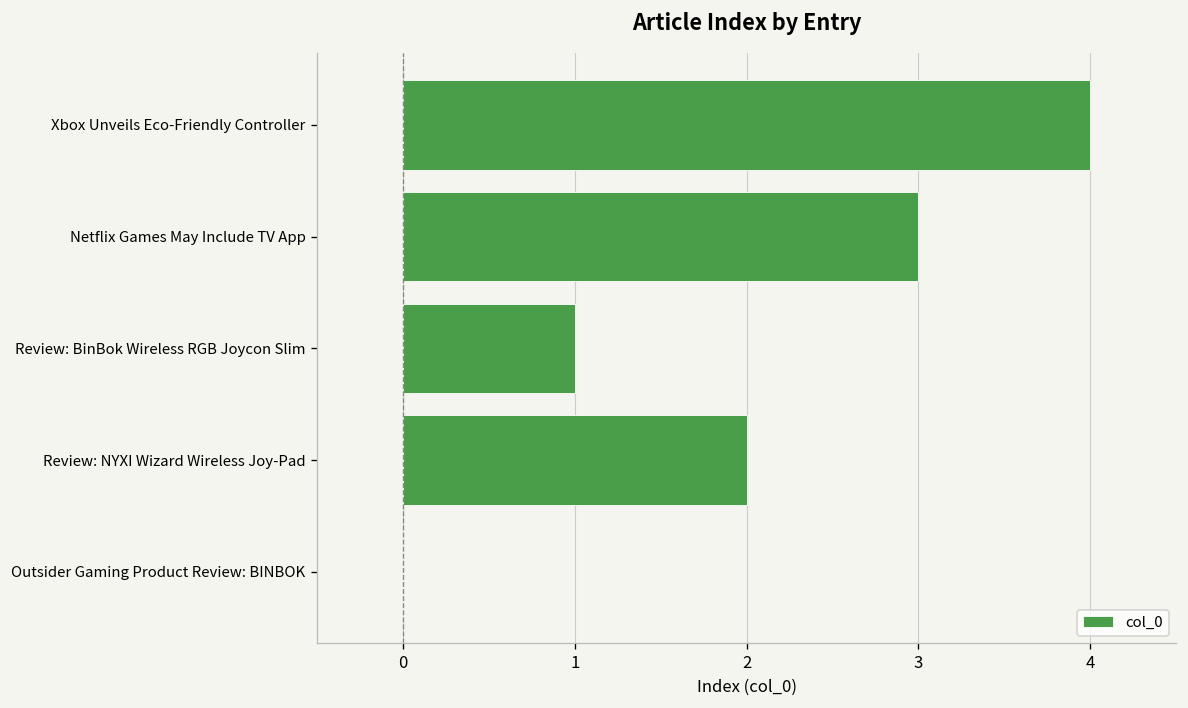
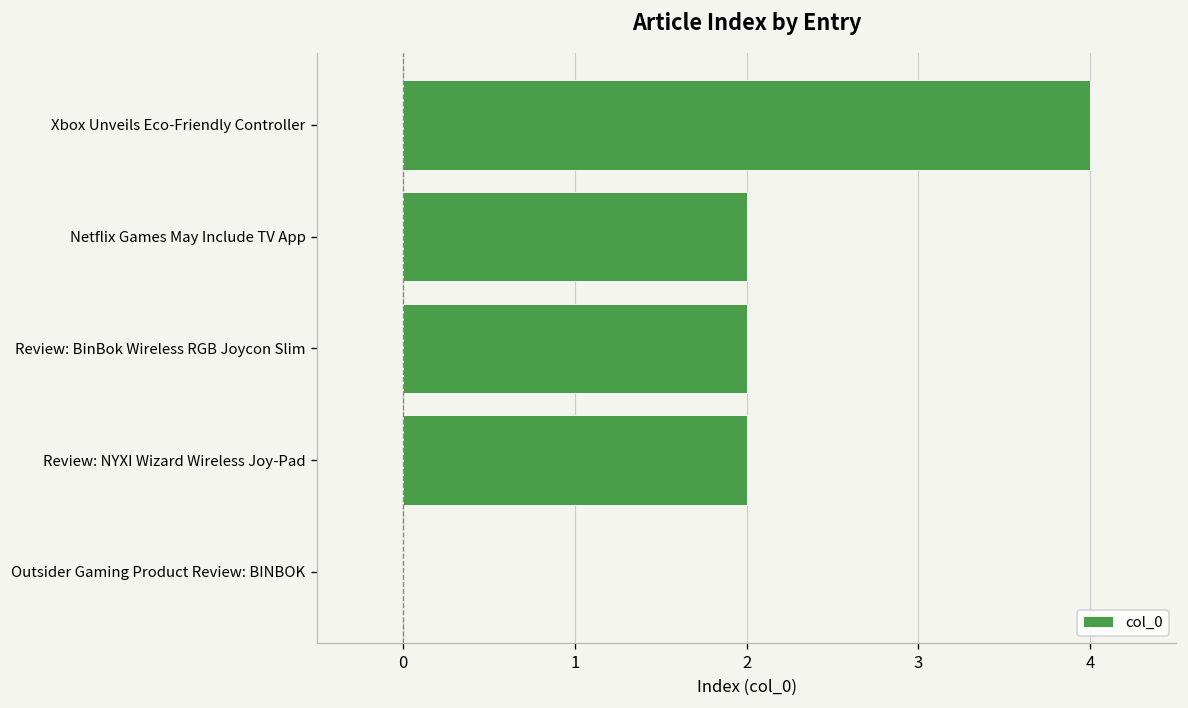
  {
    "Xbox Unveils Eco-Friendly Controller": 4,
-   "Netflix Games May Include TV App": 3,
-   "Review: BinBok Wireless RGB Joycon Slim": 1,
+   "Netflix Games May Include TV App": 2,
+   "Review: BinBok Wireless RGB Joycon Slim": 2,
    "Review: NYXI Wizard Wireless Joy-Pad": 2,
    "Outsider Gaming Product Review: BINBOK": 0
  }
